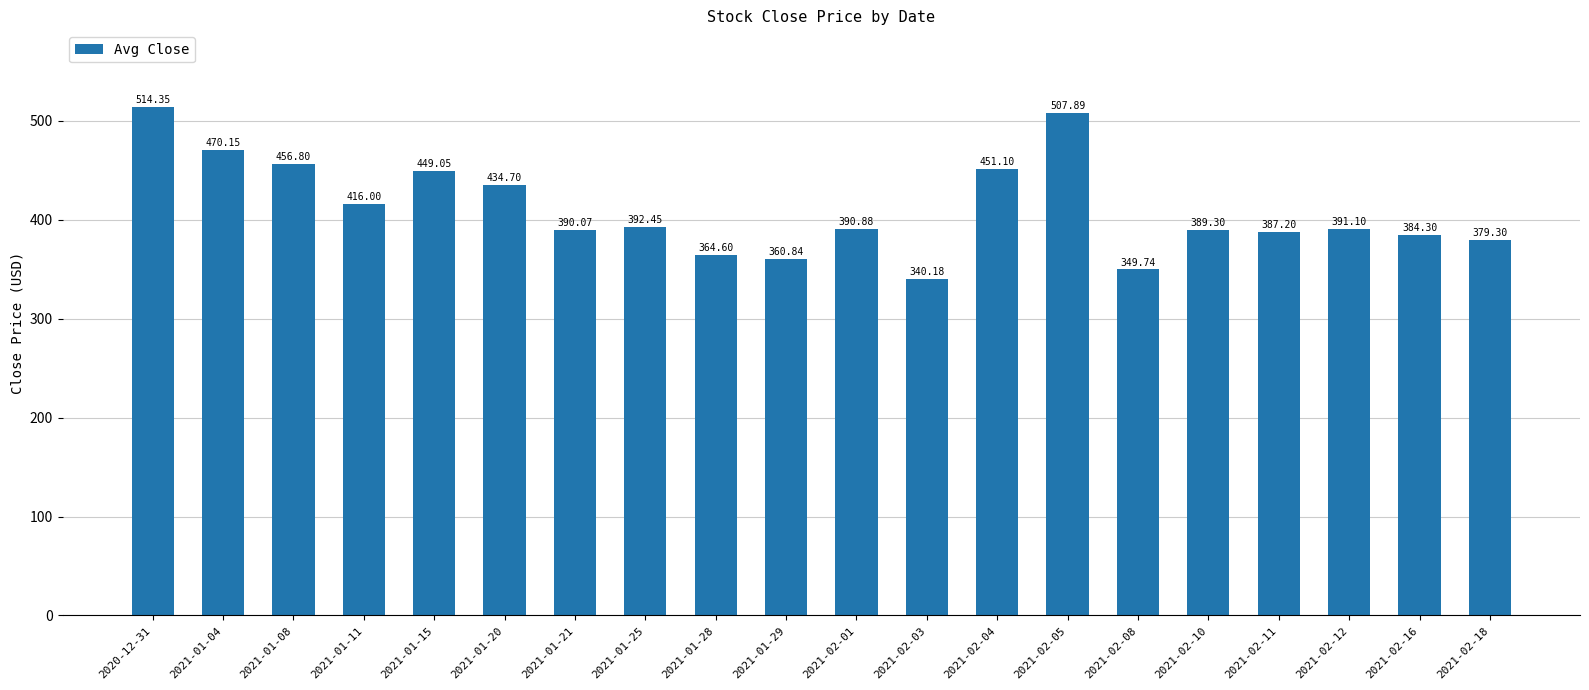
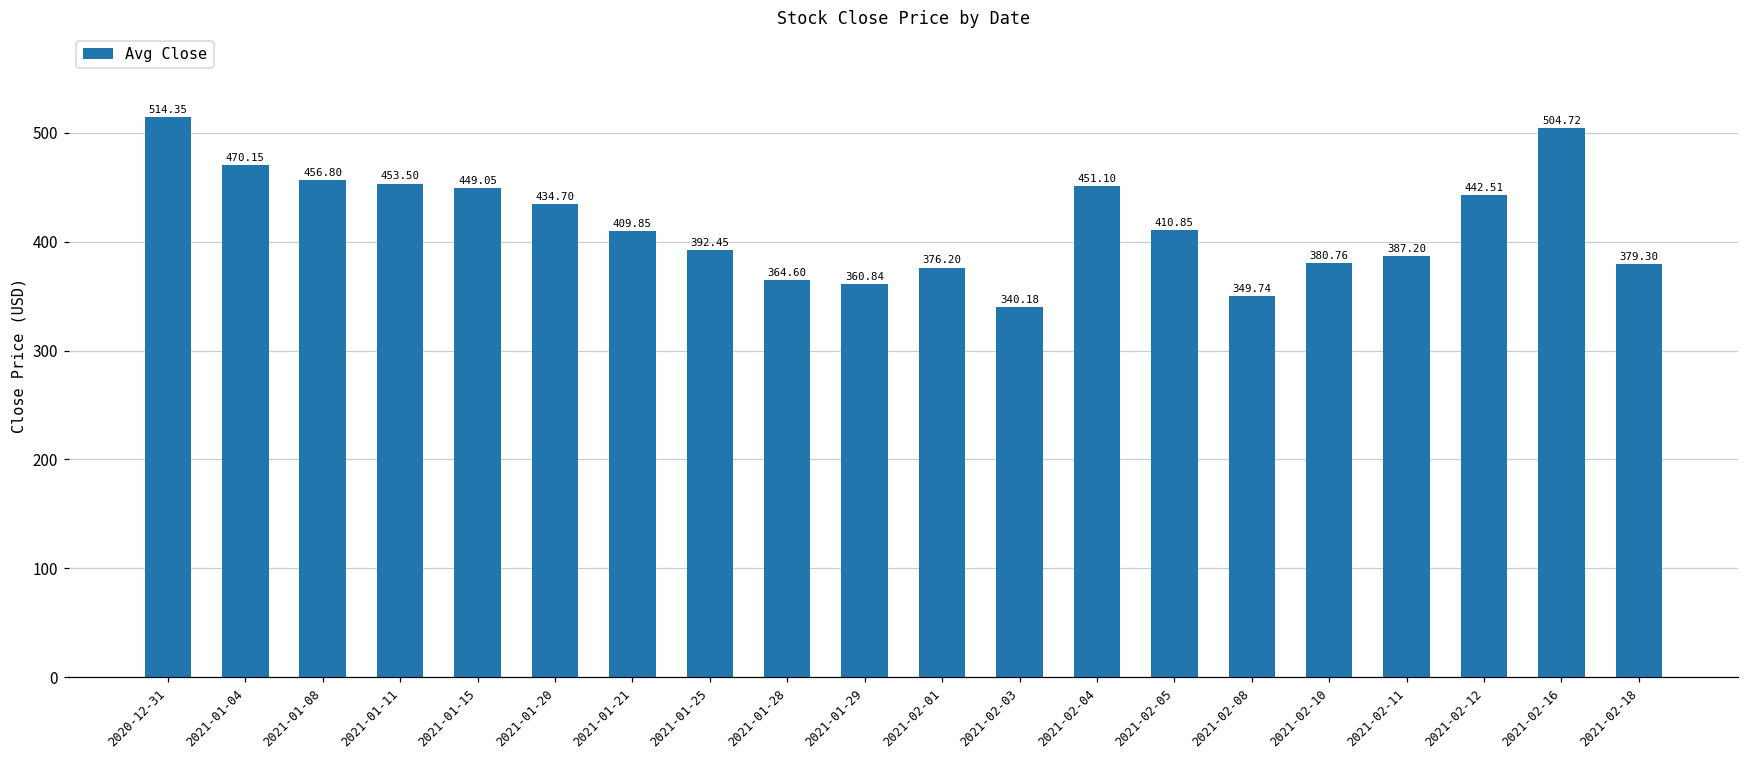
  {
    "2020-12-31": 514.35,
    "2021-01-04": 470.15,
    "2021-01-08": 456.80,
-   "2021-01-11": 416.00,
+   "2021-01-11": 453.50,
    "2021-01-15": 449.05,
    "2021-01-20": 434.70,
-   "2021-01-21": 390.07,
+   "2021-01-21": 409.85,
    "2021-01-25": 392.45,
    "2021-01-28": 364.60,
    "2021-01-29": 360.84,
-   "2021-02-01": 390.88,
+   "2021-02-01": 376.20,
    "2021-02-03": 340.18,
    "2021-02-04": 451.10,
-   "2021-02-05": 507.89,
+   "2021-02-05": 410.85,
    "2021-02-08": 349.74,
-   "2021-02-10": 389.30,
+   "2021-02-10": 380.76,
    "2021-02-11": 387.20,
-   "2021-02-12": 391.10,
-   "2021-02-16": 384.30,
+   "2021-02-12": 442.51,
+   "2021-02-16": 504.72,
    "2021-02-18": 379.30
  }
